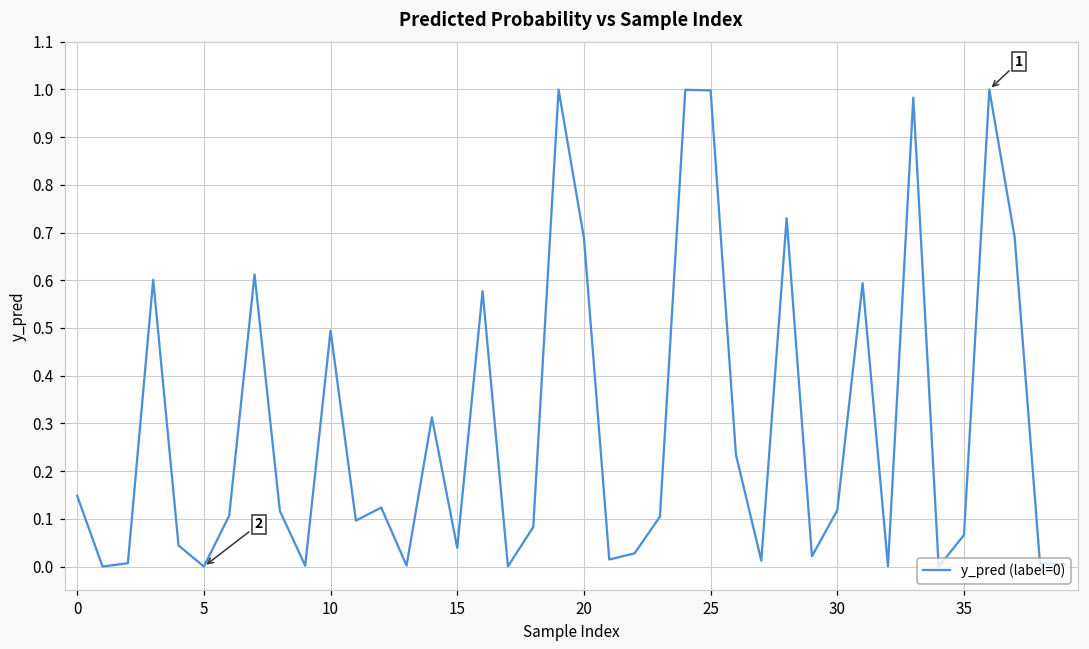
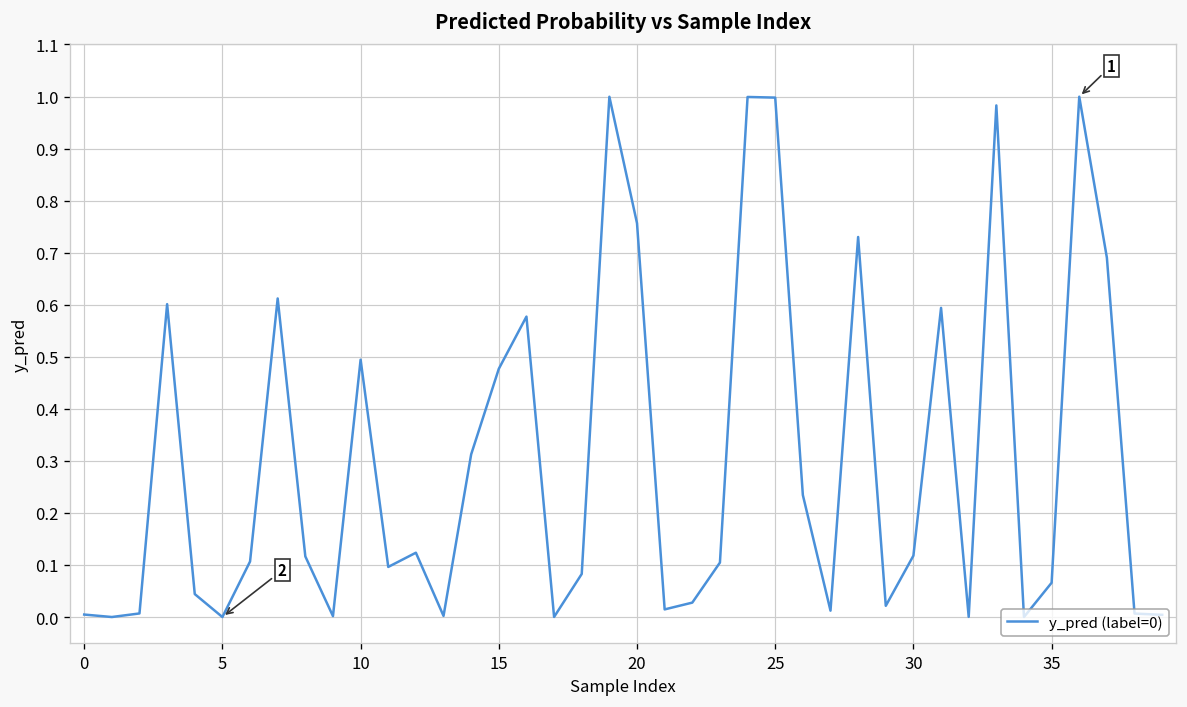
  {
-   "0": 0.15,
+   "0": 0.00,
    "5": 0.00,
    "10": 0.49,
-   "15": 0.04,
-   "20": 0.69,
+   "15": 0.48,
+   "20": 0.76,
    "25": 1.00,
    "30": 0.12,
    "35": 0.07
  }
